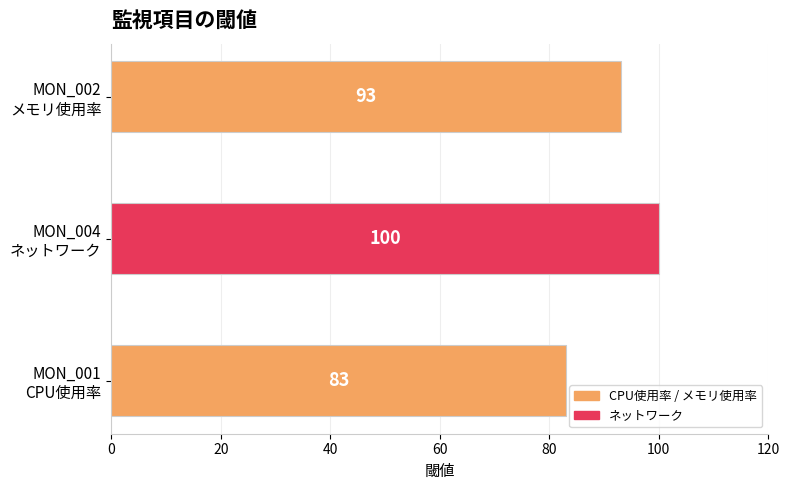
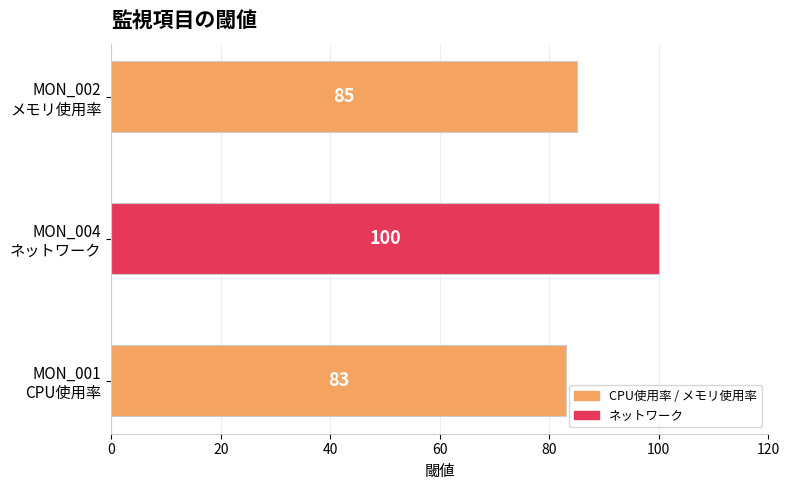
  {
-   "MON_002 メモリ使用率": 93,
+   "MON_002 メモリ使用率": 85,
    "MON_004 ネットワーク": 100,
    "MON_001 CPU使用率": 83
  }
